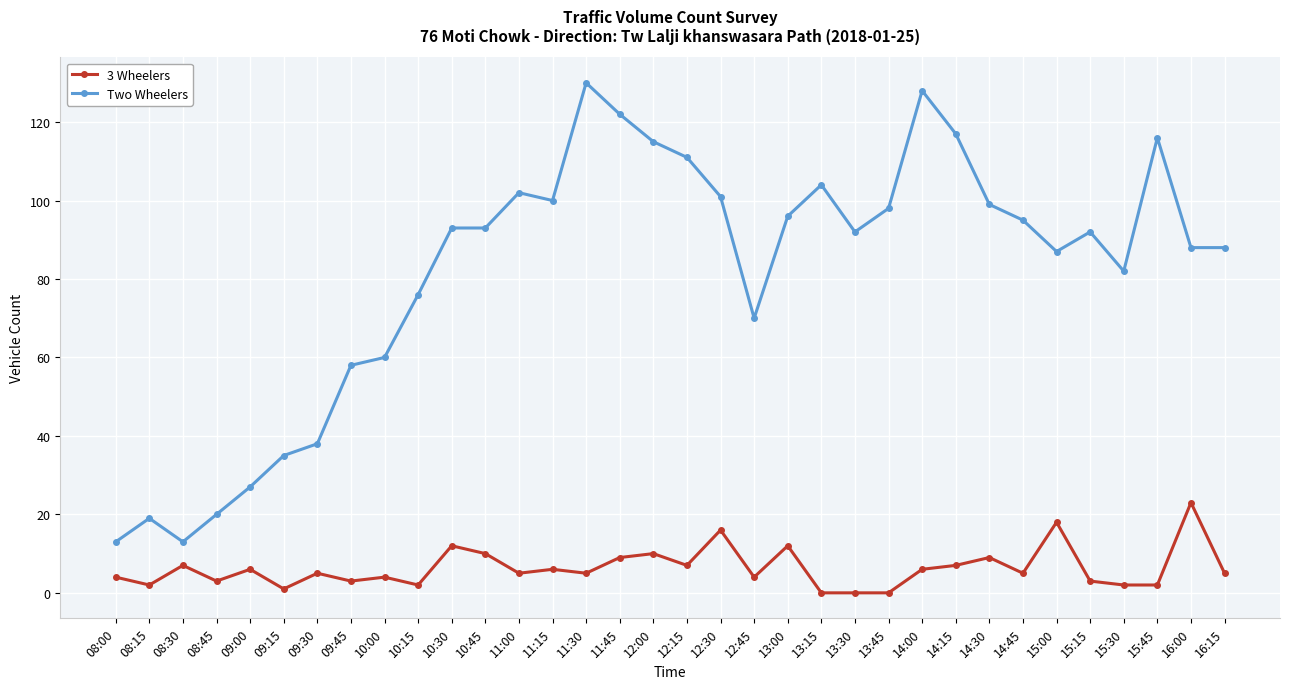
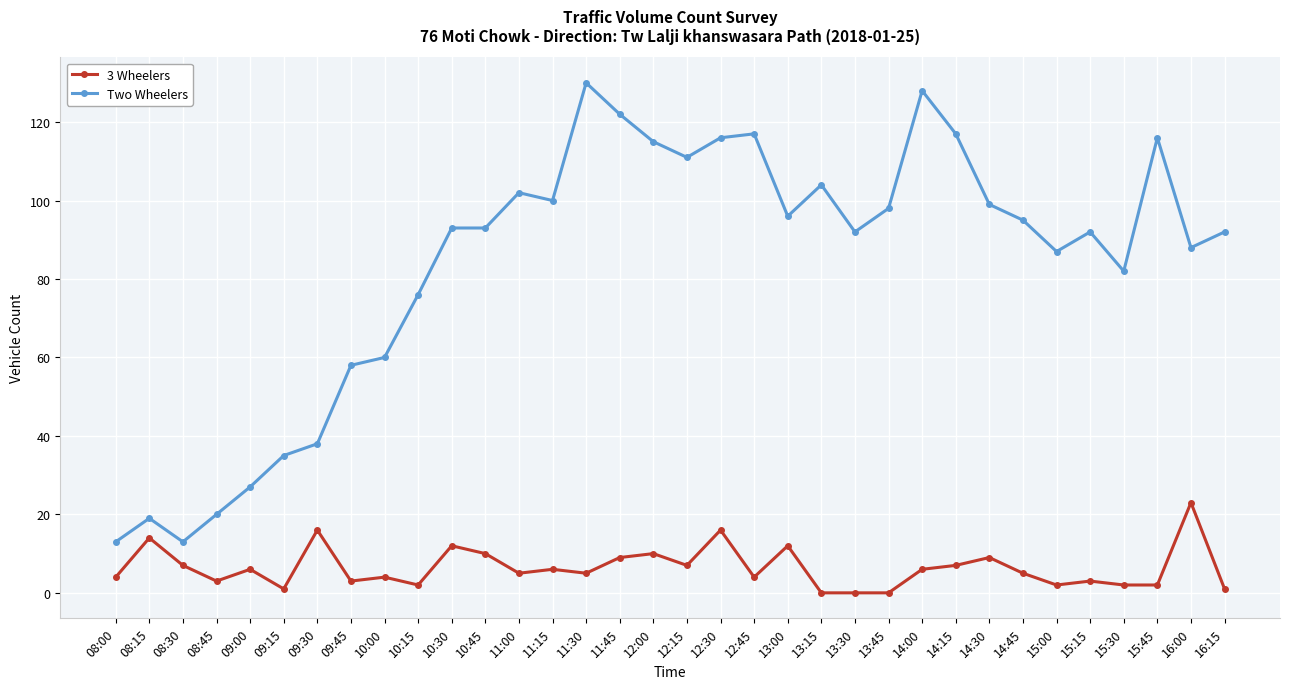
  {
    "3 Wheelers": {
      "08:00": 4,
-     "08:15": 2,
+     "08:15": 14,
      "08:30": 7,
      "08:45": 3,
      "09:00": 6,
      "09:15": 1,
-     "09:30": 5,
+     "09:30": 16,
      "09:45": 3,
      "10:00": 4,
      "10:15": 2,
      "10:30": 12,
      "10:45": 10,
      "11:00": 5,
      "11:15": 6,
      "11:30": 5,
      "11:45": 9,
      "12:00": 10,
      "12:15": 7,
      "12:30": 16,
      "12:45": 4,
      "13:00": 12,
      "13:15": 0,
      "13:30": 0,
      "13:45": 0,
      "14:00": 6,
      "14:15": 7,
      "14:30": 9,
      "14:45": 5,
-     "15:00": 18,
+     "15:00": 2,
      "15:15": 3,
      "15:30": 2,
      "15:45": 2,
      "16:00": 23,
-     "16:15": 5
+     "16:15": 1
    },
    "Two Wheelers": {
      "08:00": 13,
      "08:15": 19,
      "08:30": 13,
      "08:45": 20,
      "09:00": 27,
      "09:15": 35,
      "09:30": 38,
      "09:45": 58,
      "10:00": 60,
      "10:15": 76,
      "10:30": 93,
      "10:45": 93,
      "11:00": 102,
      "11:15": 100,
      "11:30": 130,
      "11:45": 122,
      "12:00": 115,
      "12:15": 111,
-     "12:30": 101,
-     "12:45": 70,
+     "12:30": 116,
+     "12:45": 117,
      "13:00": 96,
      "13:15": 104,
      "13:30": 92,
      "13:45": 98,
      "14:00": 128,
      "14:15": 117,
      "14:30": 99,
      "14:45": 95,
      "15:00": 87,
      "15:15": 92,
      "15:30": 82,
      "15:45": 116,
      "16:00": 88,
-     "16:15": 88
+     "16:15": 92
    }
  }
